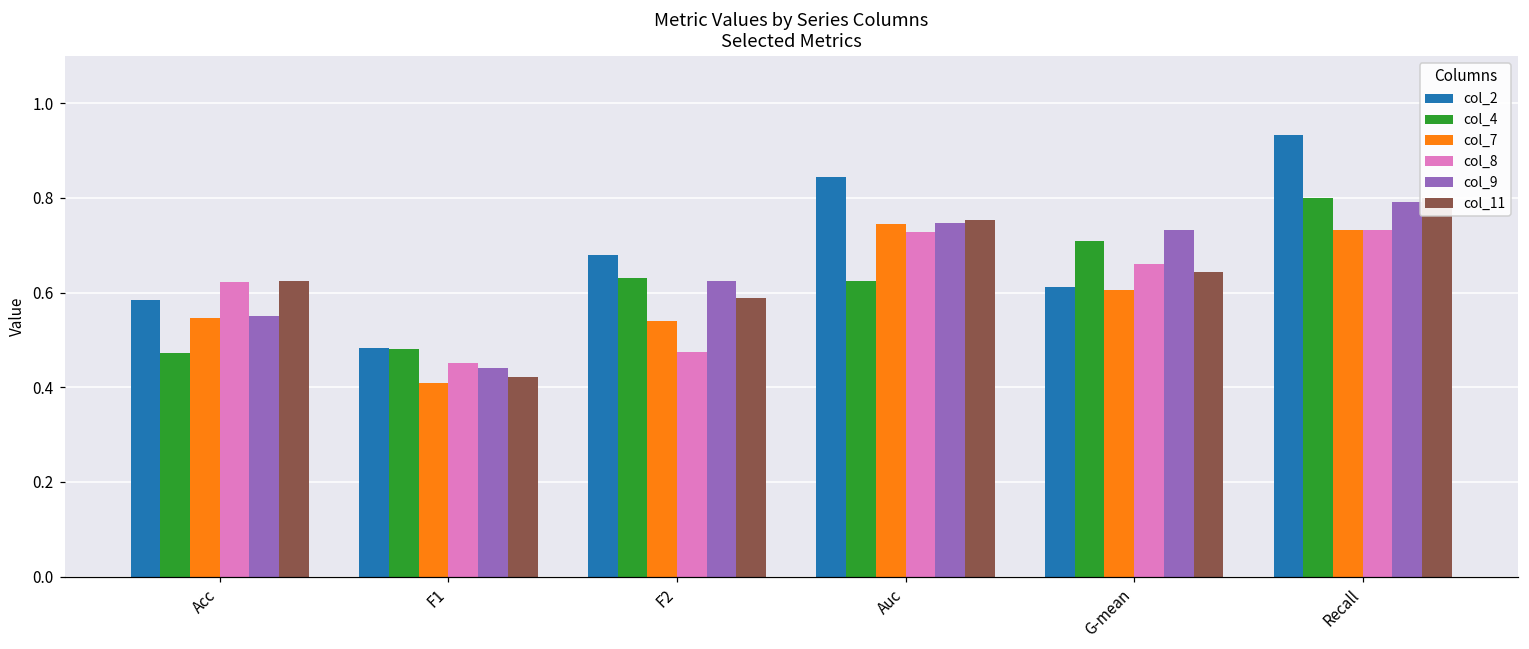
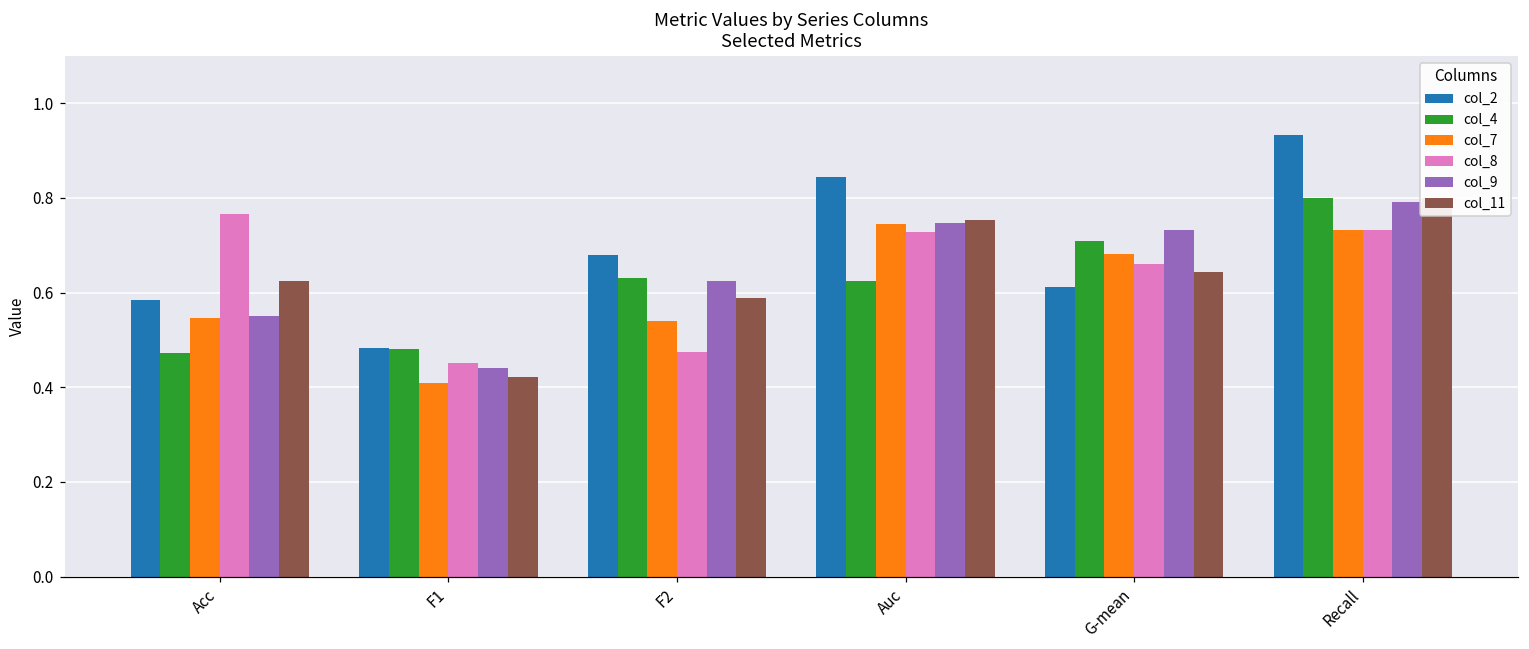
  {
    "col_2": {
      "Acc": 0.58,
      "F1": 0.48,
      "F2": 0.68,
      "Auc": 0.84,
      "G-mean": 0.61,
      "Recall": 0.93
    },
    "col_4": {
      "Acc": 0.47,
      "F1": 0.48,
      "F2": 0.63,
      "Auc": 0.62,
      "G-mean": 0.71,
      "Recall": 0.80
    },
    "col_7": {
      "Acc": 0.55,
      "F1": 0.41,
      "F2": 0.54,
      "Auc": 0.74,
-     "G-mean": 0.61,
+     "G-mean": 0.68,
      "Recall": 0.73
    },
    "col_8": {
-     "Acc": 0.62,
+     "Acc": 0.77,
      "F1": 0.45,
      "F2": 0.47,
      "Auc": 0.73,
      "G-mean": 0.66,
      "Recall": 0.73
    },
    "col_9": {
      "Acc": 0.55,
      "F1": 0.44,
      "F2": 0.62,
      "Auc": 0.75,
      "G-mean": 0.73,
      "Recall": 0.79
    },
    "col_11": {
      "Acc": 0.63,
      "F1": 0.42,
      "F2": 0.59,
      "Auc": 0.75,
      "G-mean": 0.64
    }
  }
